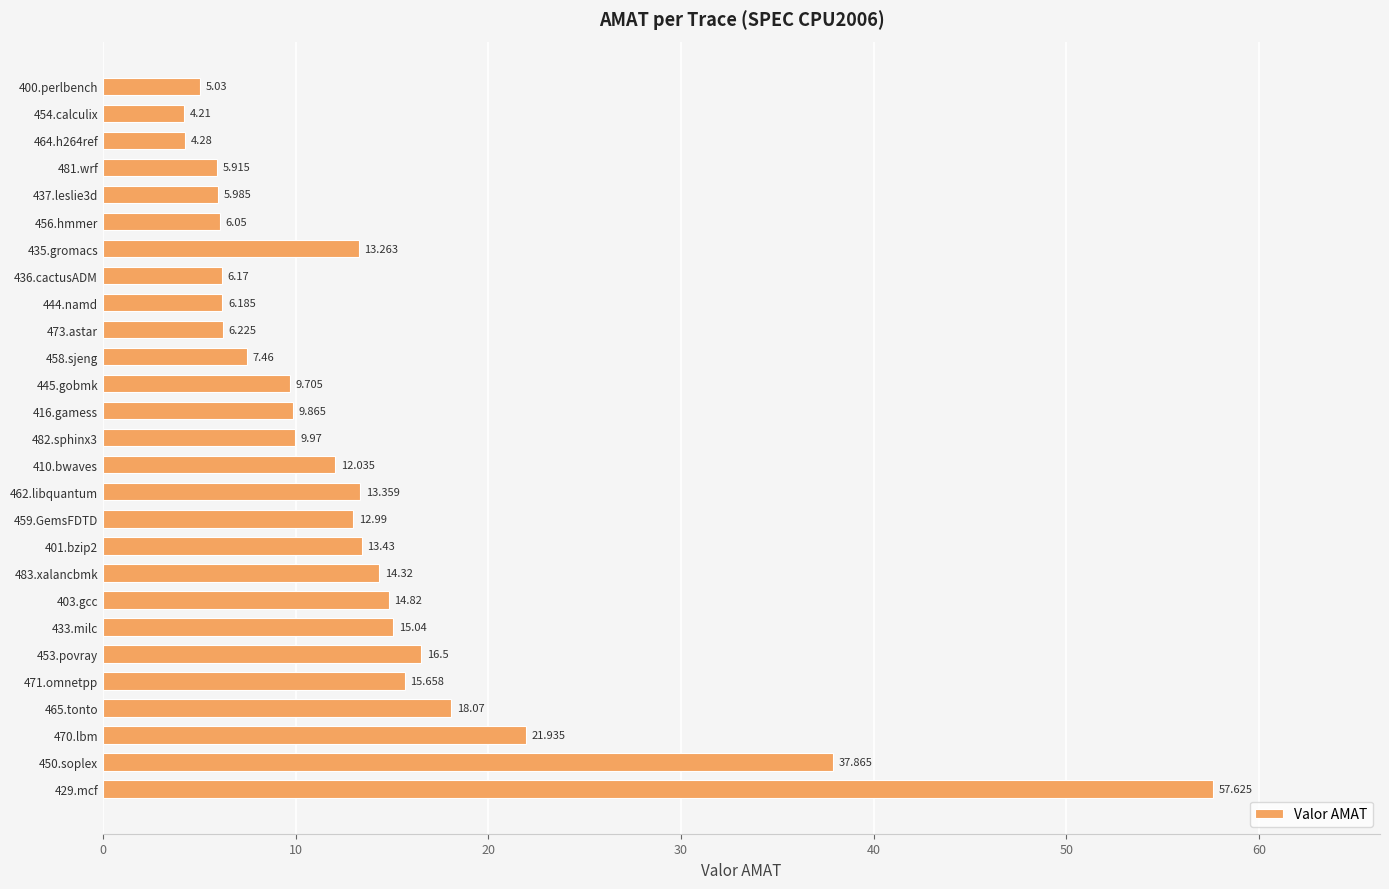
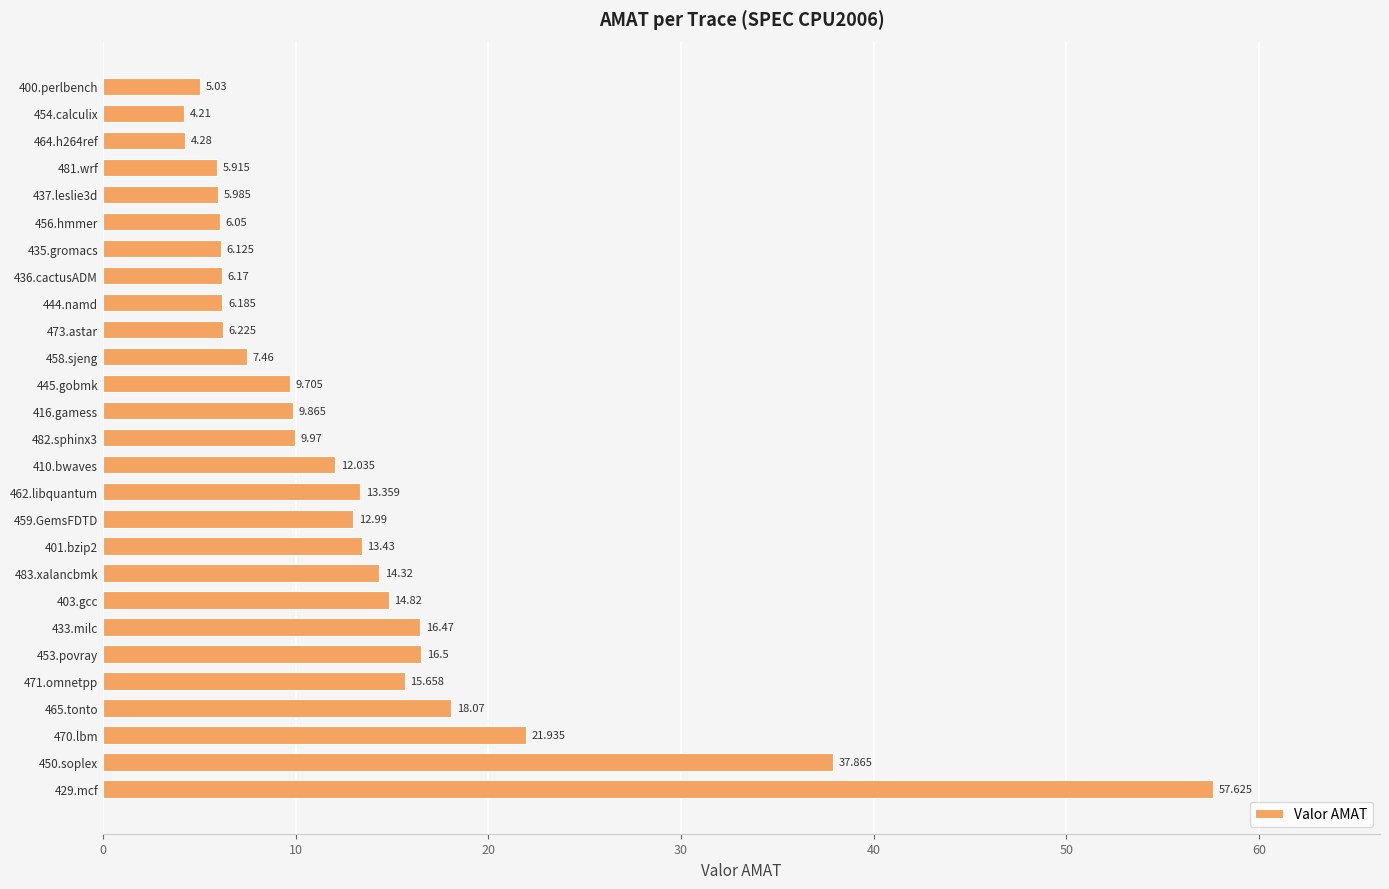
  {
    "400.perlbench": 5.03,
    "454.calculix": 4.21,
    "464.h264ref": 4.28,
    "481.wrf": 5.915,
    "437.leslie3d": 5.985,
    "456.hmmer": 6.05,
-   "435.gromacs": 13.263,
+   "435.gromacs": 6.125,
    "436.cactusADM": 6.17,
    "444.namd": 6.185,
    "473.astar": 6.225,
    "458.sjeng": 7.46,
    "445.gobmk": 9.705,
    "416.gamess": 9.865,
    "482.sphinx3": 9.97,
    "410.bwaves": 12.035,
    "462.libquantum": 13.359,
    "459.GemsFDTD": 12.99,
    "401.bzip2": 13.43,
    "483.xalancbmk": 14.32,
    "403.gcc": 14.82,
-   "433.milc": 15.04,
+   "433.milc": 16.47,
    "453.povray": 16.5,
    "471.omnetpp": 15.658,
    "465.tonto": 18.07,
    "470.lbm": 21.935,
    "450.soplex": 37.865,
    "429.mcf": 57.625
  }
